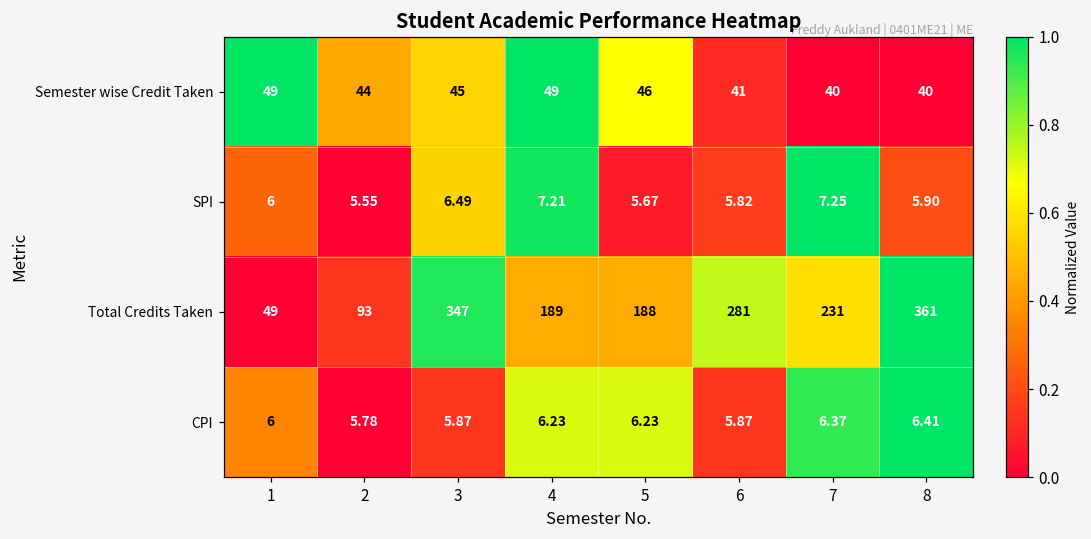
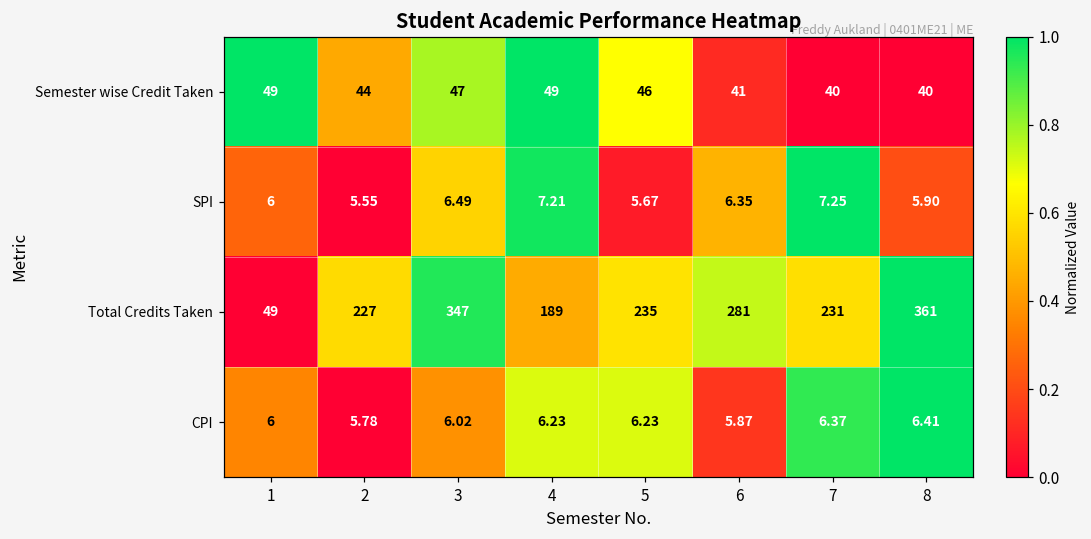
  {
    "Semester wise Credit Taken": {
      "1": 49,
      "2": 44,
-     "3": 45,
+     "3": 47,
      "4": 49,
      "5": 46,
      "6": 41,
      "7": 40,
      "8": 40
    },
    "SPI": {
      "1": 6,
      "2": 5.55,
      "3": 6.49,
      "4": 7.21,
      "5": 5.67,
-     "6": 5.82,
+     "6": 6.35,
      "7": 7.25,
      "8": 5.90
    },
    "Total Credits Taken": {
      "1": 49,
-     "2": 93,
+     "2": 227,
      "3": 347,
      "4": 189,
-     "5": 188,
+     "5": 235,
      "6": 281,
      "7": 231,
      "8": 361
    },
    "CPI": {
      "1": 6,
      "2": 5.78,
-     "3": 5.87,
+     "3": 6.02,
      "4": 6.23,
      "5": 6.23,
      "6": 5.87,
      "7": 6.37,
      "8": 6.41
    }
  }
